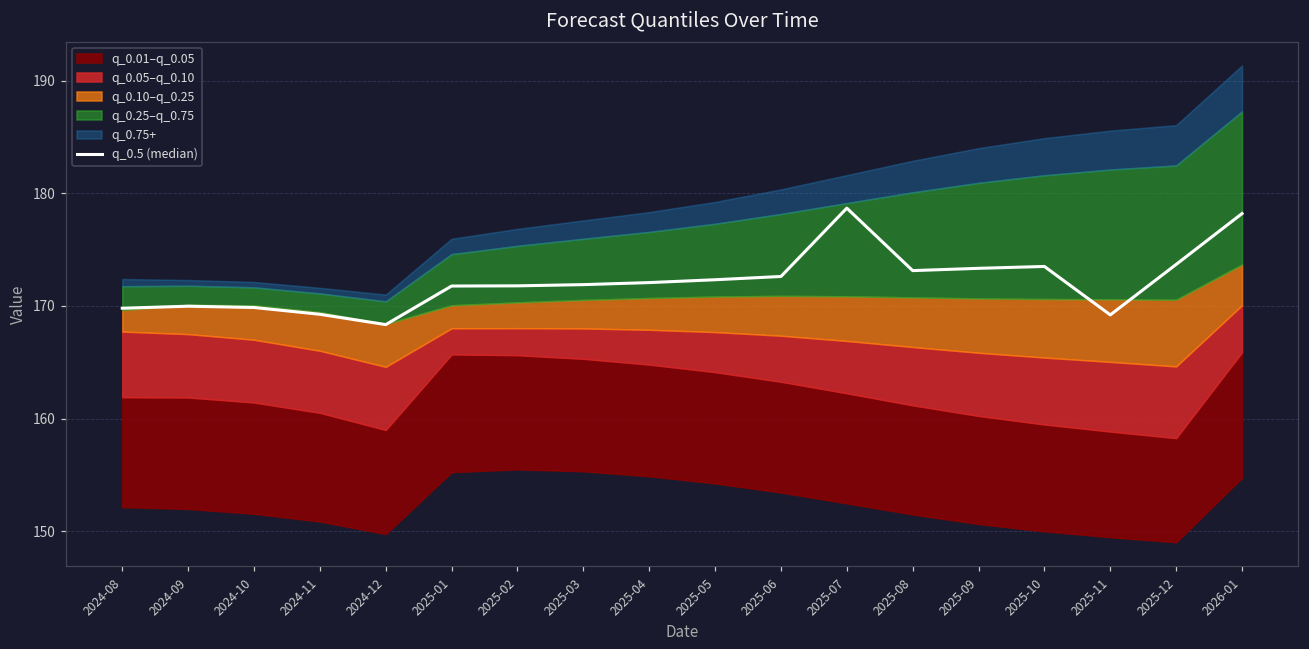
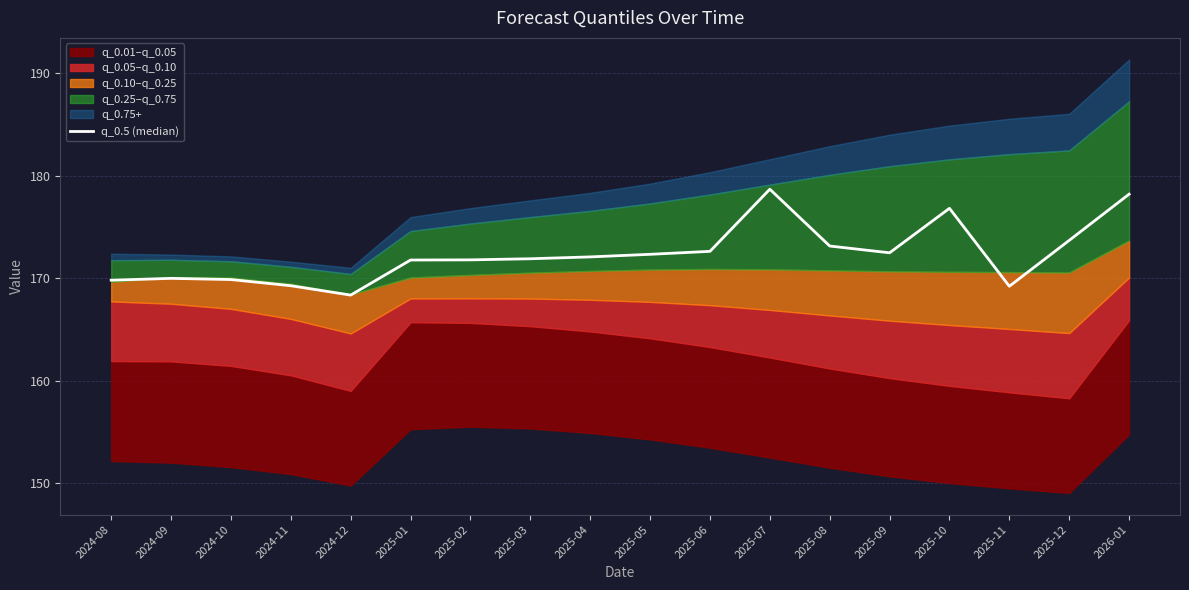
  {
    "q_0.5 (median)": {
      "2025-01": 171.8,
      "2025-02": 171.8,
      "2025-03": 171.9,
      "2025-04": 172.1,
      "2025-05": 172.3,
      "2025-06": 172.6,
      "2025-07": 178.7,
      "2025-08": 173.1,
-     "2025-09": 173.3,
-     "2025-10": 173.5,
+     "2025-09": 172.5,
+     "2025-10": 176.8,
      "2025-11": 169.2,
      "2025-12": 173.7,
      "2026-01": 178.2
    },
    "q_0.75+": {
      "2024-08": 0.6,
      "2024-09": 0.5,
      "2024-10": 0.5,
      "2024-11": 0.5,
      "2024-12": 0.6,
      "2025-01": 1.4,
      "2025-02": 1.5,
      "2025-03": 1.6,
      "2025-04": 1.8,
      "2025-05": 1.9,
      "2025-06": 2.2,
      "2025-07": 2.5,
      "2025-08": 2.8,
      "2025-09": 3.1,
      "2025-10": 3.3,
      "2025-11": 3.5,
      "2025-12": 3.6,
      "2026-01": 4.1
    }
  }
